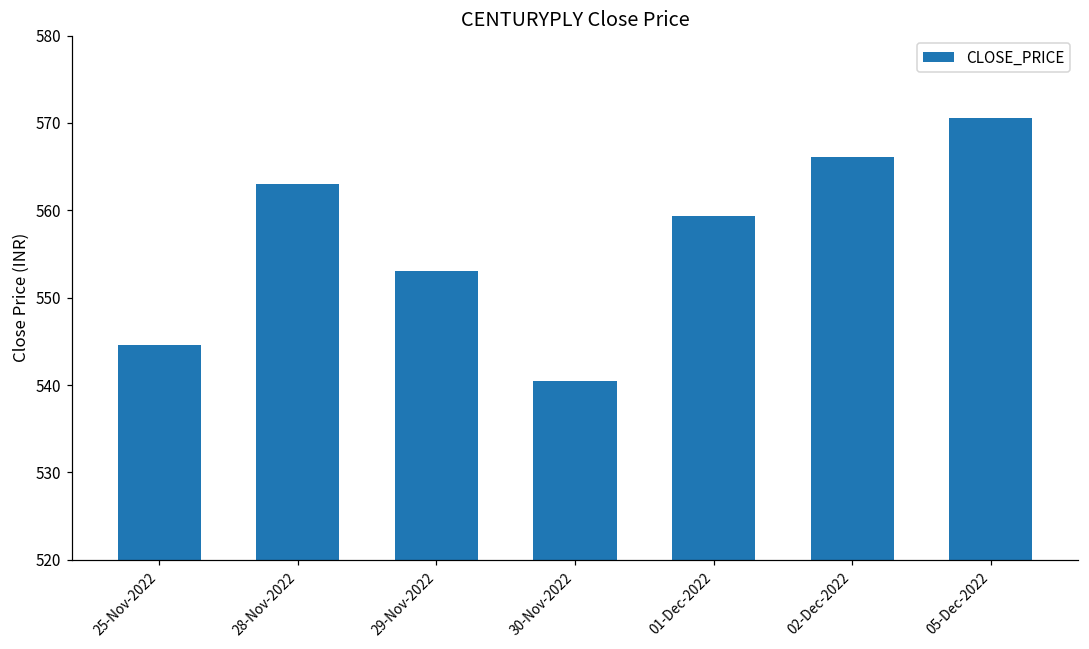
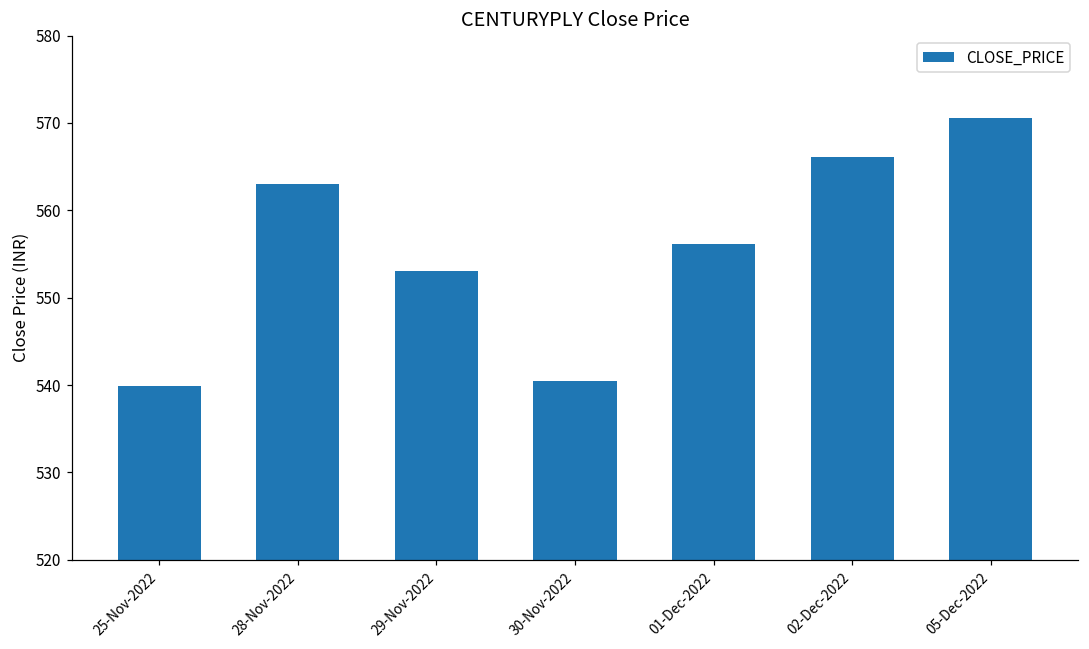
  {
-   "25-Nov-2022": 545,
+   "25-Nov-2022": 540,
    "28-Nov-2022": 563,
    "29-Nov-2022": 553,
    "30-Nov-2022": 541,
-   "01-Dec-2022": 559,
+   "01-Dec-2022": 556,
    "02-Dec-2022": 566,
    "05-Dec-2022": 571
  }
